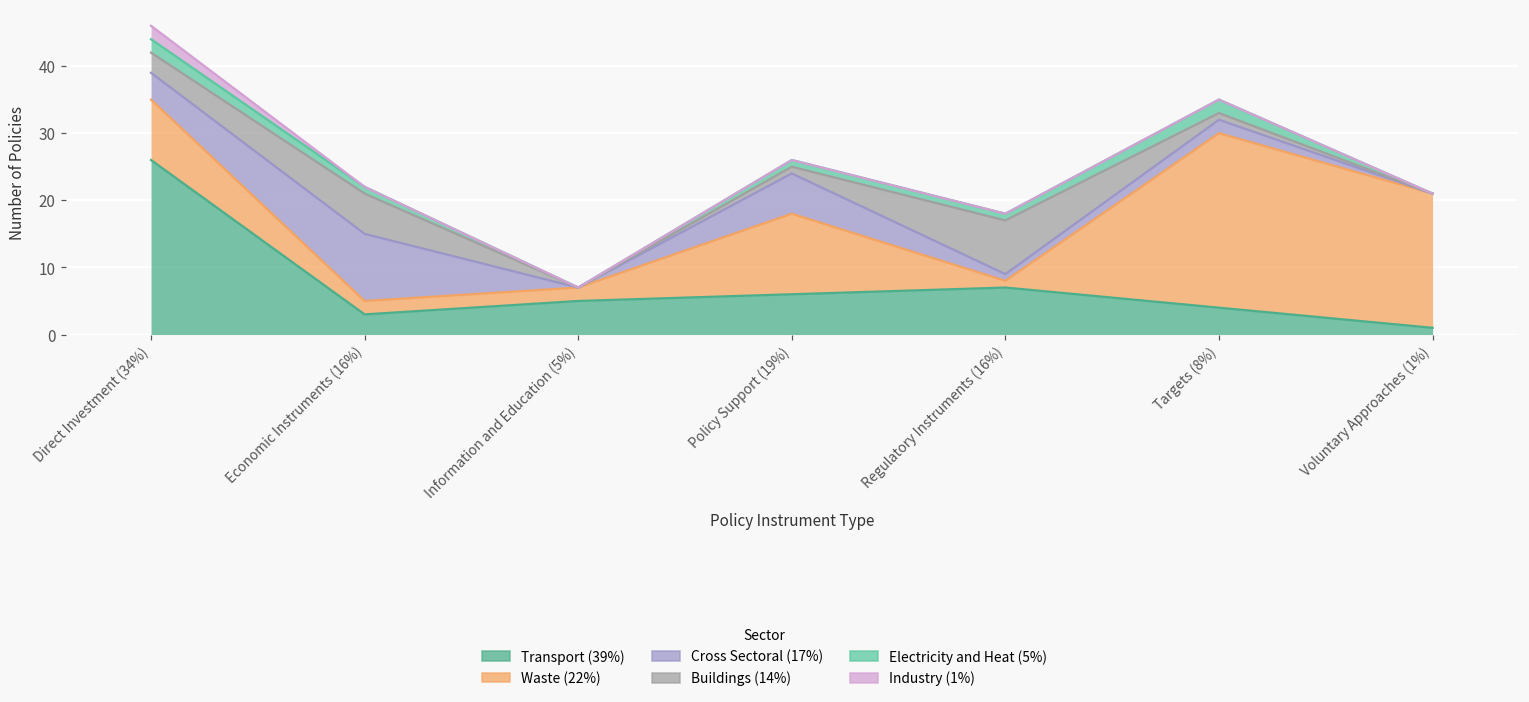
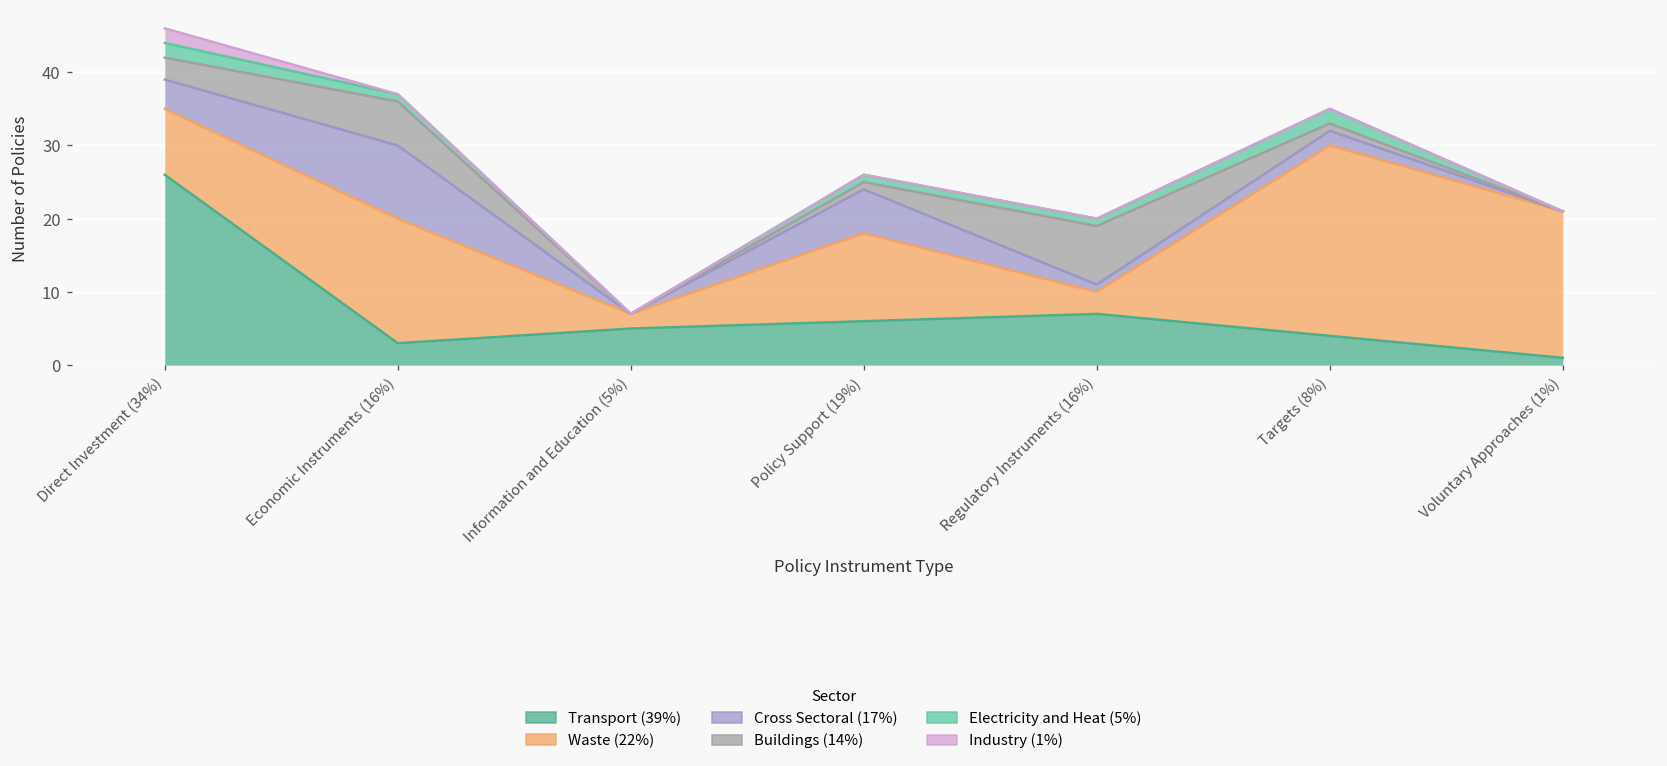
  {
    "Waste (22%)": {
      "Direct Investment (34%)": 9,
-     "Economic Instruments (16%)": 2,
+     "Economic Instruments (16%)": 17,
      "Policy Support (19%)": 12,
-     "Regulatory Instruments (16%)": 1,
+     "Regulatory Instruments (16%)": 3,
      "Targets (8%)": 26
    }
  }
